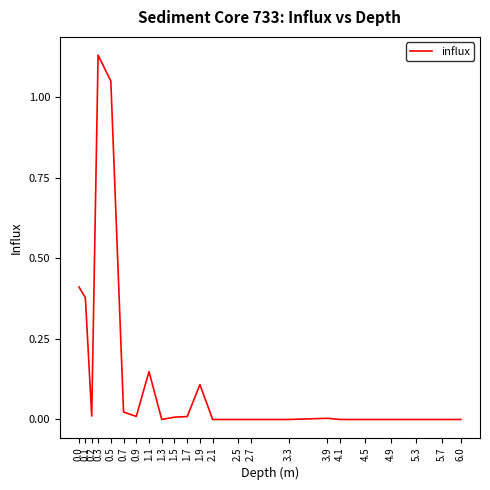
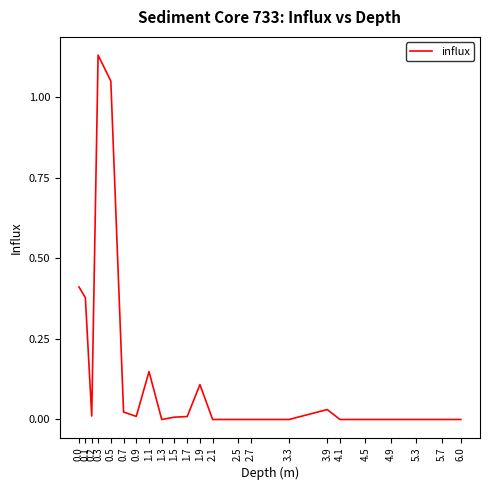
  {
    "0.0": 0.41,
    "0.1": 0.38,
    "0.2": 0.01,
    "0.3": 1.13,
    "0.5": 1.05,
    "0.7": 0.02,
    "0.9": 0.01,
    "1.1": 0.15,
    "1.3": 0.00,
    "1.5": 0.01,
    "1.7": 0.01,
    "1.9": 0.11,
    "2.1": 0.00,
    "2.5": 0.00,
    "2.7": 0.00,
    "3.3": 0.00,
-   "3.9": 0.00,
+   "3.9": 0.03,
    "4.1": 0.00,
    "4.5": 0.00,
    "4.9": 0.00,
    "5.3": 0.00,
    "5.7": 0.00,
    "6.0": 0.00
  }
